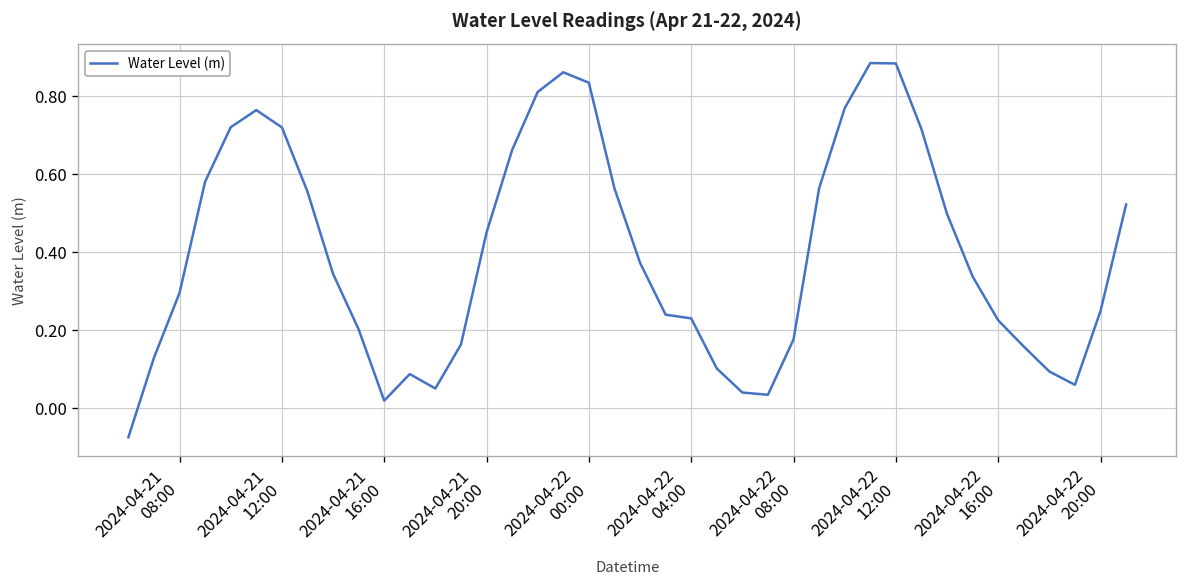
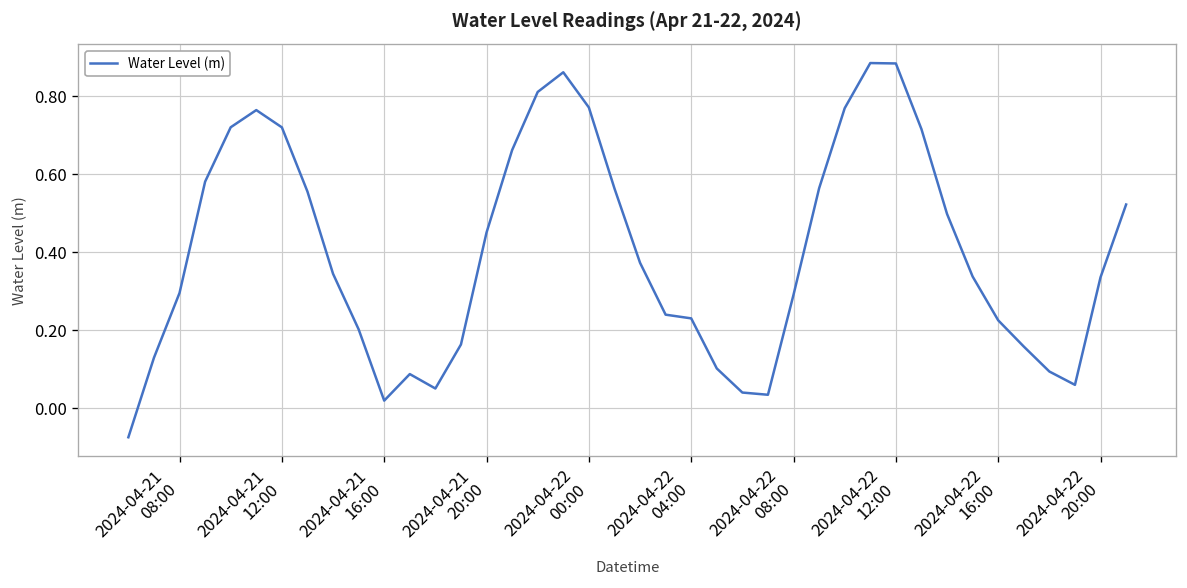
  {
    "2024-04-21 08:00": 0.30,
    "2024-04-21 12:00": 0.72,
    "2024-04-21 16:00": 0.02,
    "2024-04-21 20:00": 0.45,
-   "2024-04-22 00:00": 0.83,
+   "2024-04-22 00:00": 0.77,
    "2024-04-22 04:00": 0.23,
-   "2024-04-22 08:00": 0.18,
+   "2024-04-22 08:00": 0.29,
    "2024-04-22 12:00": 0.88,
    "2024-04-22 16:00": 0.23,
-   "2024-04-22 20:00": 0.25
+   "2024-04-22 20:00": 0.34
  }
